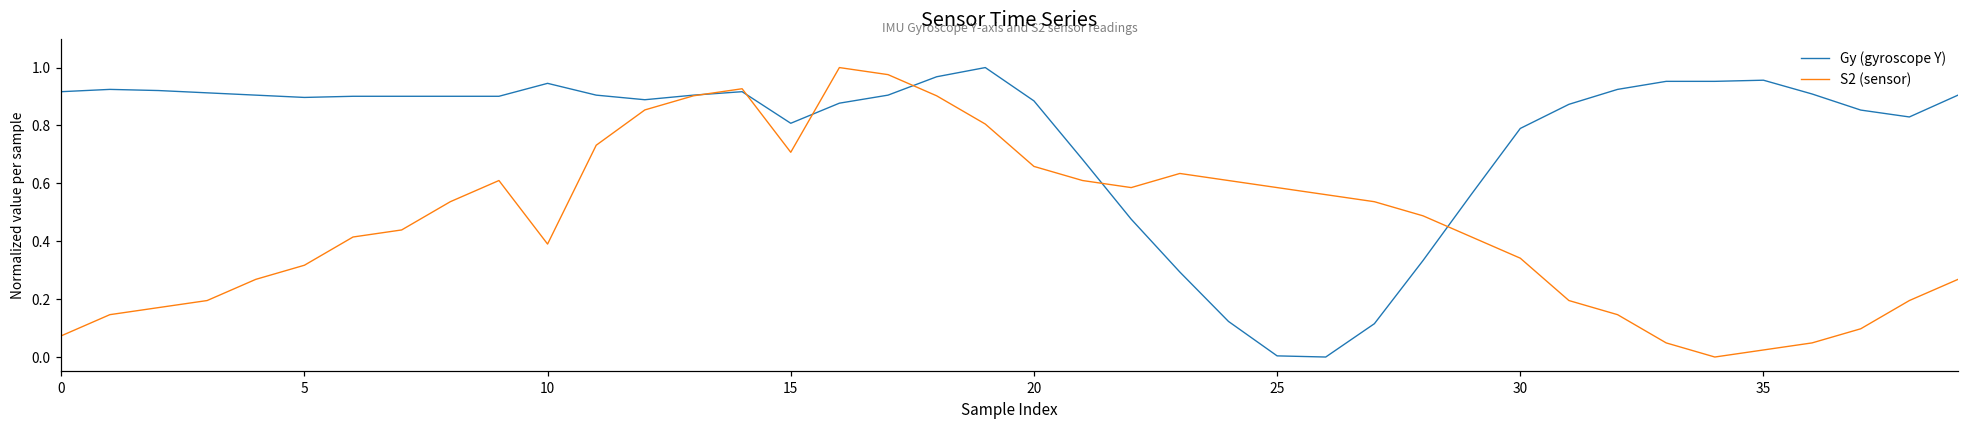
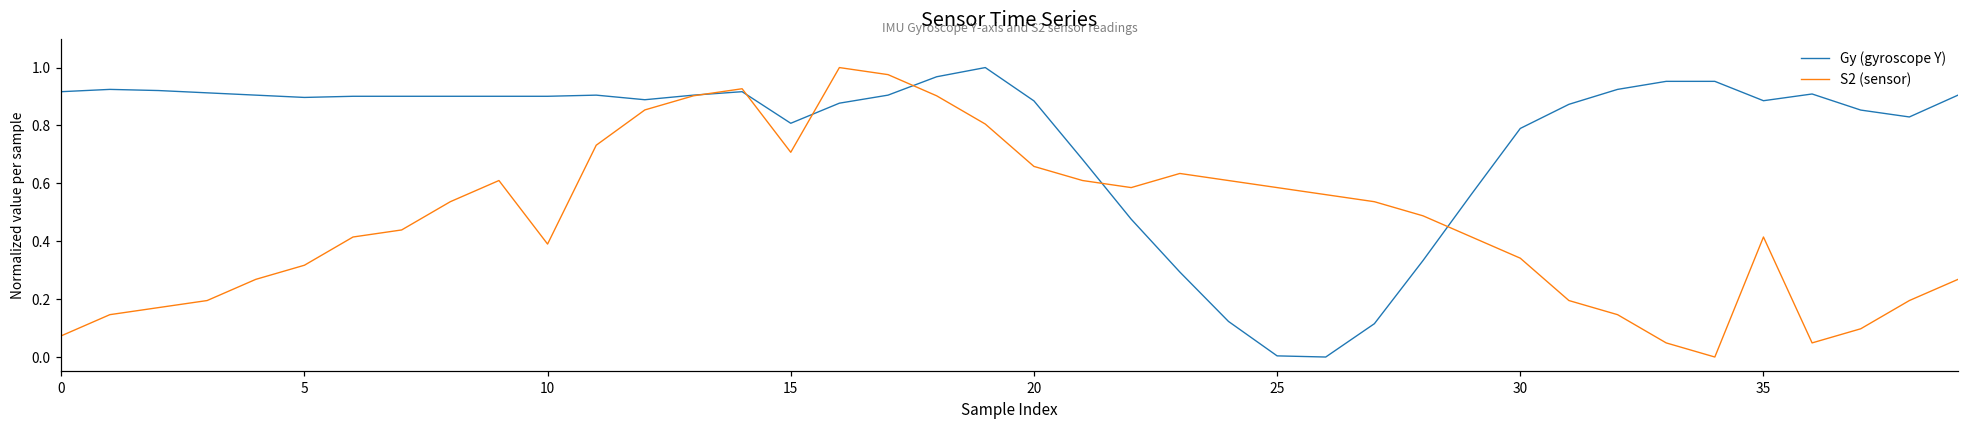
  {
    "Gy (gyroscope Y)": {
      "0": 0.92,
      "5": 0.90,
-     "10": 0.95,
+     "10": 0.90,
      "15": 0.81,
      "20": 0.88,
      "25": 0.00,
      "30": 0.79,
-     "35": 0.96
+     "35": 0.89
    },
    "S2 (sensor)": {
      "0": 0.07,
      "5": 0.32,
      "10": 0.39,
      "15": 0.71,
      "20": 0.66,
      "25": 0.59,
      "30": 0.34,
-     "35": 0.02
+     "35": 0.41
    }
  }
